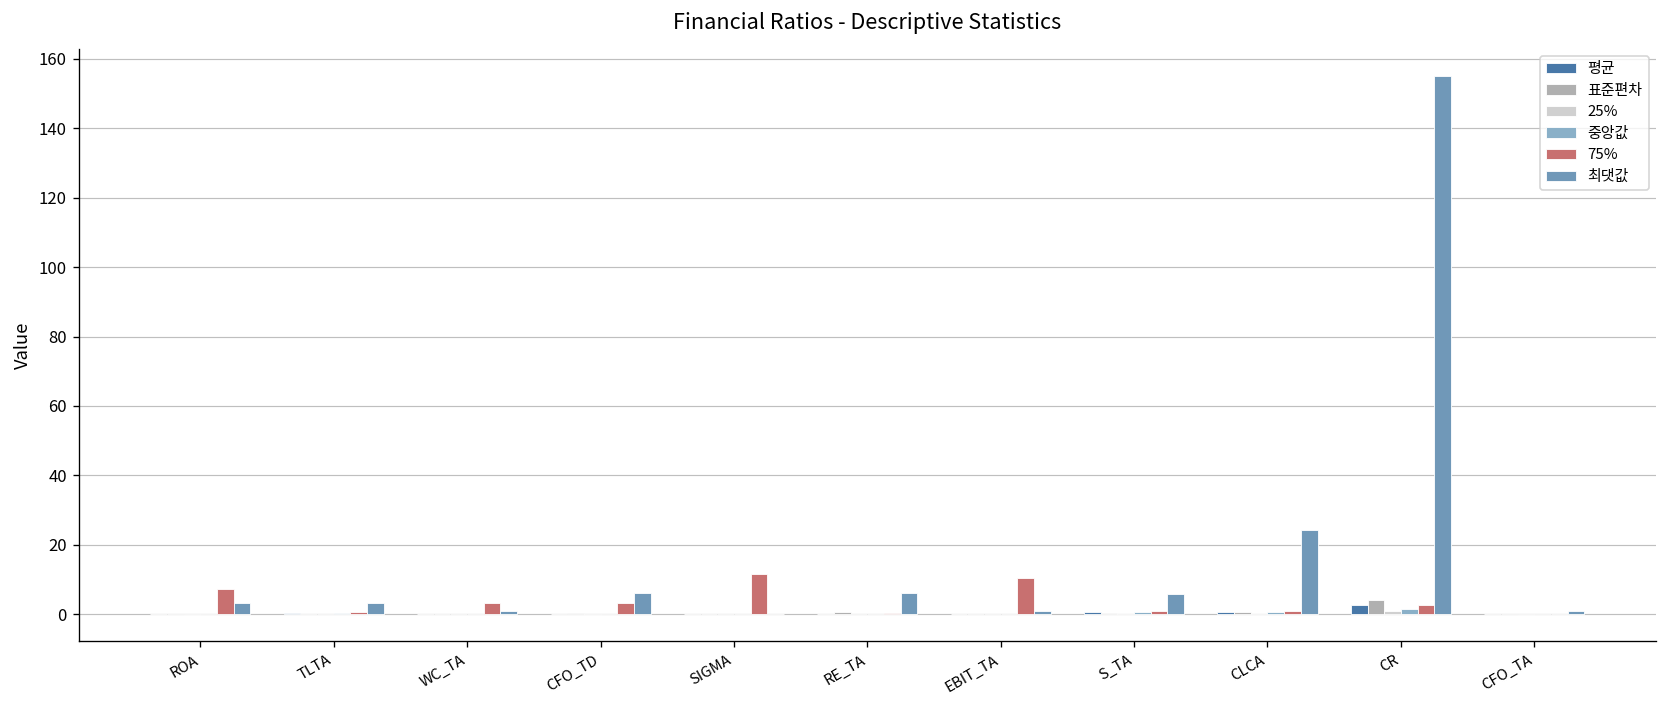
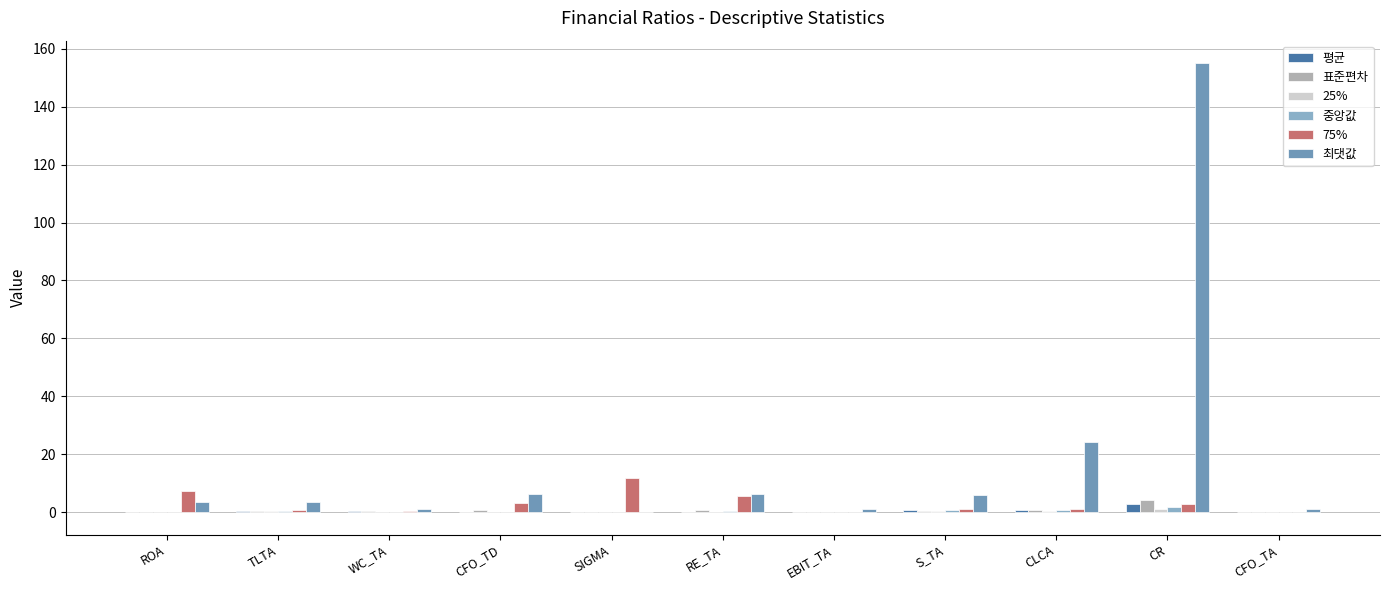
  {
    "75%": {
      "ROA": 7,
-     "WC_TA": 3,
+     "WC_TA": 0,
      "CFO_TD": 3,
      "SIGMA": 12,
-     "RE_TA": 0,
-     "EBIT_TA": 10,
+     "RE_TA": 6,
+     "EBIT_TA": 0,
      "S_TA": 1,
      "CLCA": 1,
      "CR": 3
    }
  }
